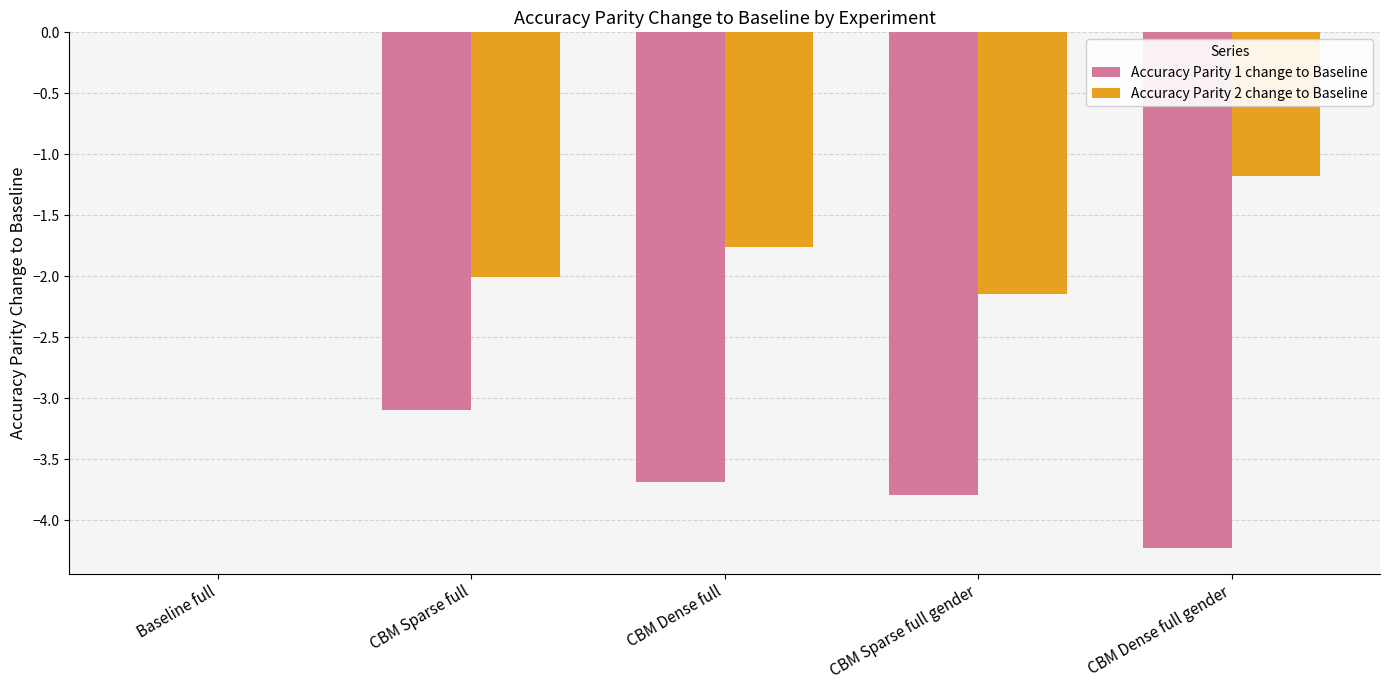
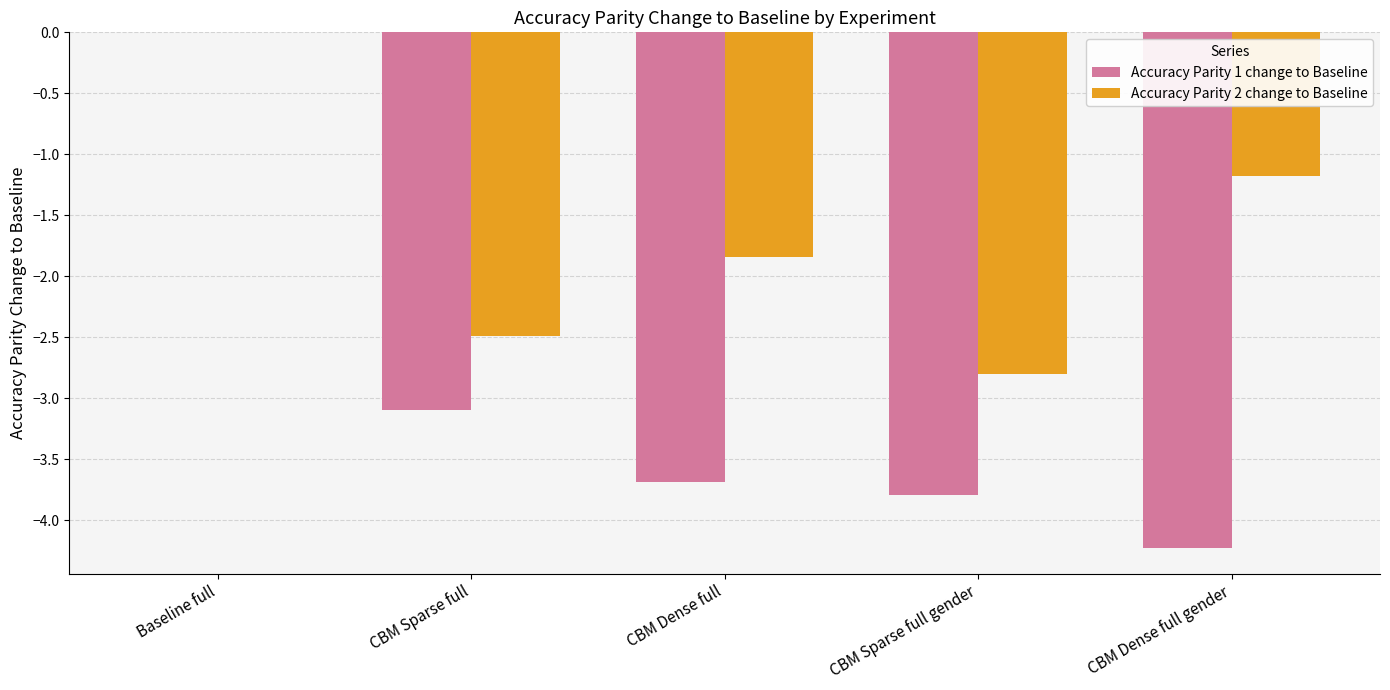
  {
    "Accuracy Parity 1 change to Baseline": {
      "Baseline full": 0.00,
      "CBM Sparse full": -3.10,
      "CBM Dense full": -3.68,
      "CBM Sparse full gender": -3.79,
      "CBM Dense full gender": -4.23
    },
    "Accuracy Parity 2 change to Baseline": {
      "Baseline full": 0.00,
-     "CBM Sparse full": -2.00,
-     "CBM Dense full": -1.76,
-     "CBM Sparse full gender": -2.14,
+     "CBM Sparse full": -2.49,
+     "CBM Dense full": -1.85,
+     "CBM Sparse full gender": -2.80,
      "CBM Dense full gender": -1.18
    }
  }
